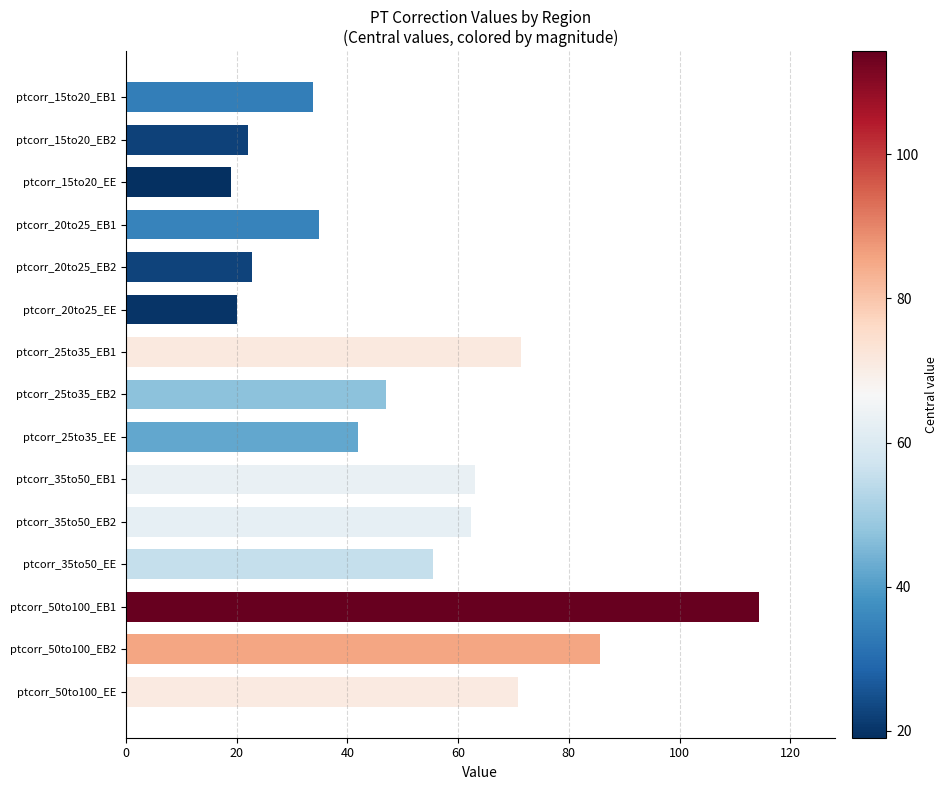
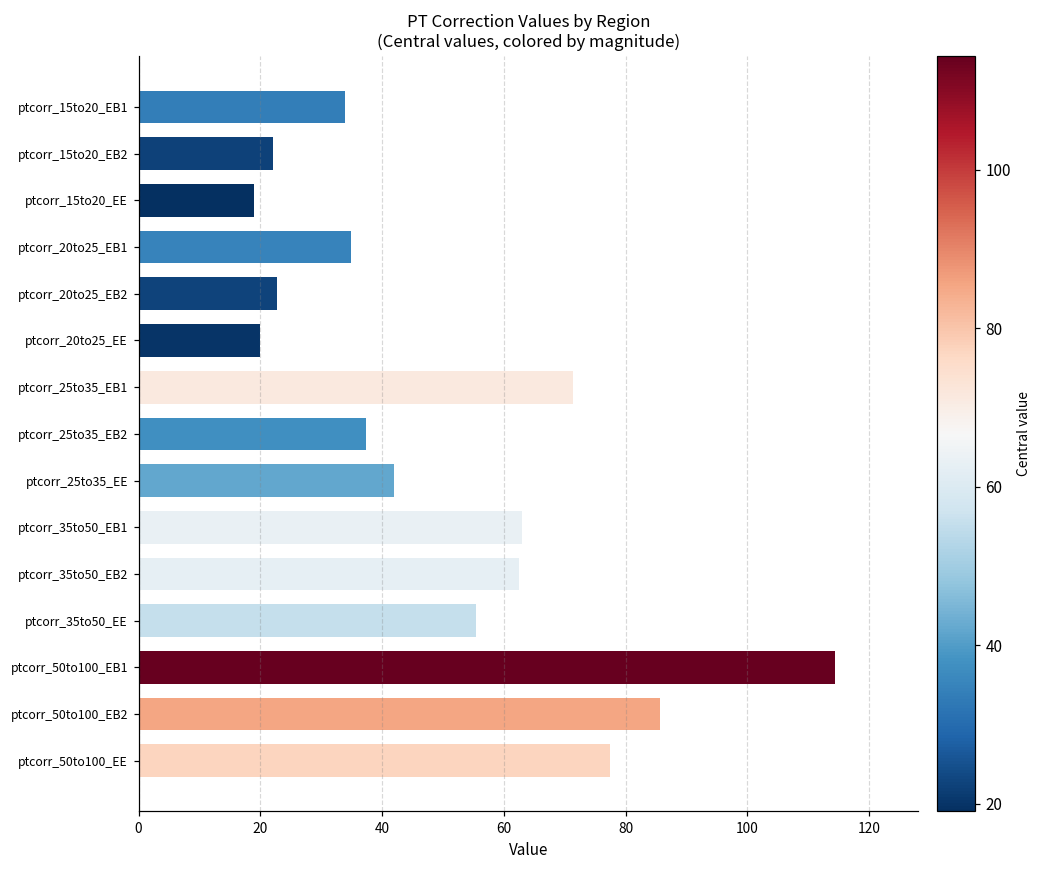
  {
    "ptcorr_15to20_EB1": 34,
    "ptcorr_15to20_EB2": 22,
    "ptcorr_15to20_EE": 19,
    "ptcorr_20to25_EB1": 35,
    "ptcorr_20to25_EB2": 23,
    "ptcorr_20to25_EE": 20,
    "ptcorr_25to35_EB1": 71,
-   "ptcorr_25to35_EB2": 47,
+   "ptcorr_25to35_EB2": 37,
    "ptcorr_25to35_EE": 42,
    "ptcorr_35to50_EB1": 63,
    "ptcorr_35to50_EB2": 62,
    "ptcorr_35to50_EE": 55,
    "ptcorr_50to100_EB1": 114,
    "ptcorr_50to100_EB2": 86,
-   "ptcorr_50to100_EE": 71
+   "ptcorr_50to100_EE": 77
  }
